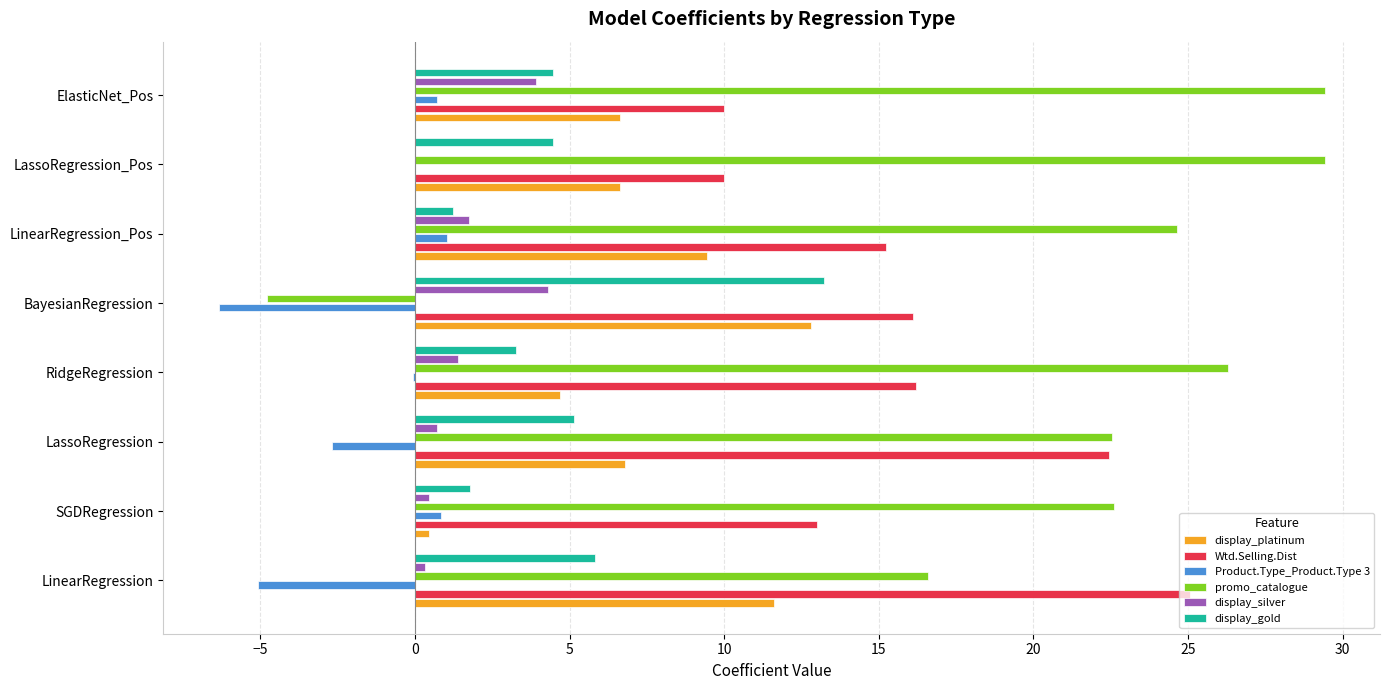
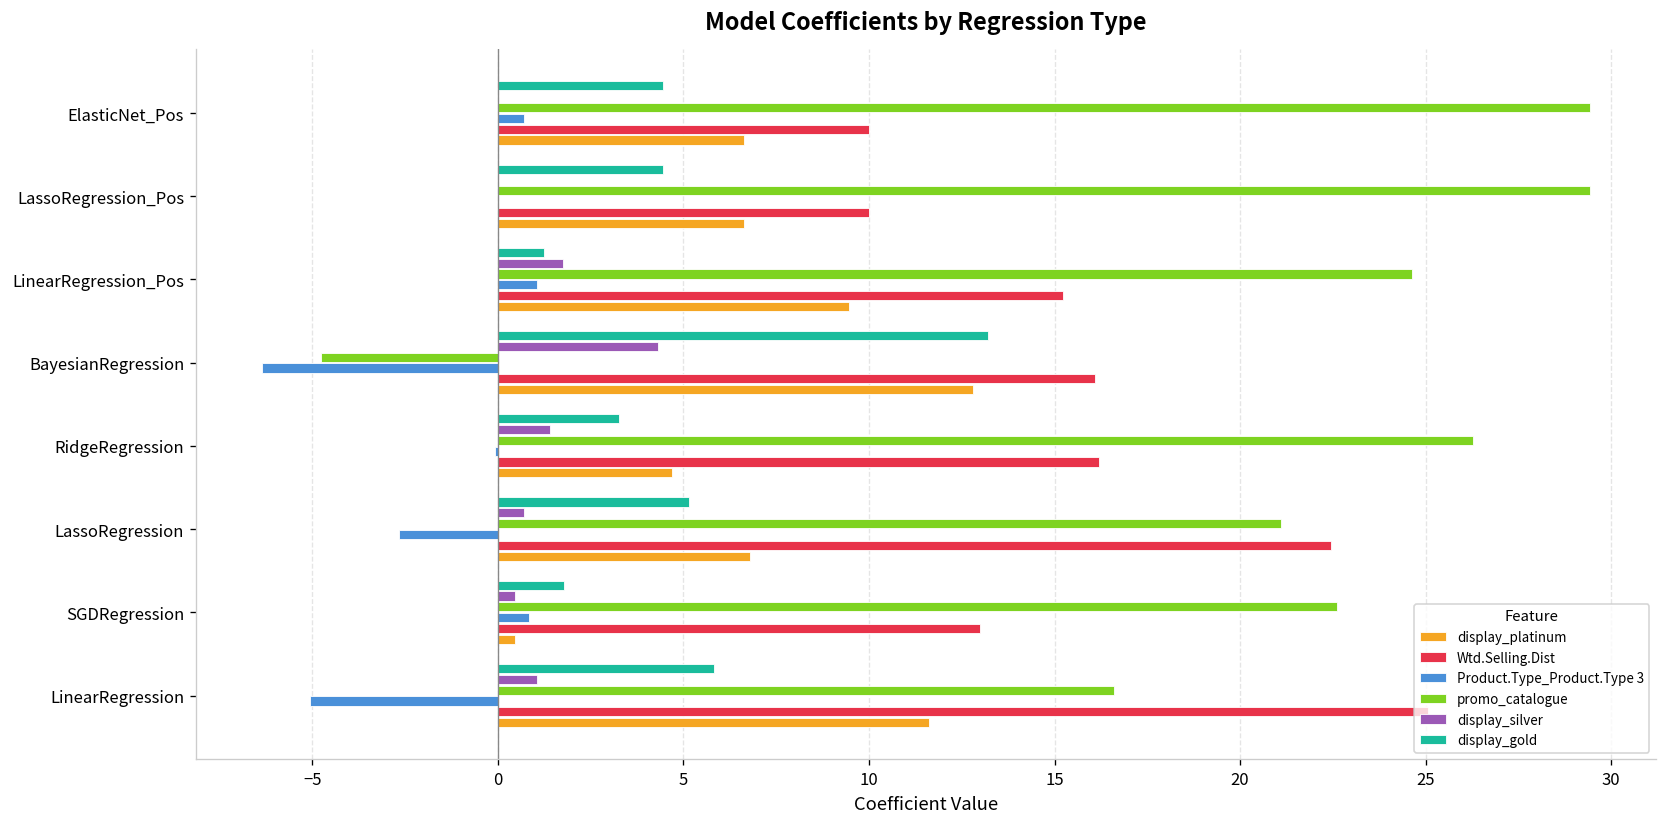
  {
    "display_platinum": {
      "ElasticNet_Pos": 6.6,
      "LassoRegression_Pos": 6.6,
      "LinearRegression_Pos": 9.5,
      "BayesianRegression": 12.8,
      "RidgeRegression": 4.7,
      "LassoRegression": 6.8,
      "SGDRegression": 0.5,
      "LinearRegression": 11.6
    },
    "Wtd.Selling.Dist": {
      "ElasticNet_Pos": 10.0,
      "LassoRegression_Pos": 10.0,
      "LinearRegression_Pos": 15.2,
      "BayesianRegression": 16.1,
      "RidgeRegression": 16.2,
      "LassoRegression": 22.5,
      "SGDRegression": 13.0
    },
    "Product.Type_Product.Type 3": {
      "ElasticNet_Pos": 0.7,
      "LassoRegression_Pos": 0.0,
      "LinearRegression_Pos": 1.1,
      "BayesianRegression": -6.4,
      "LassoRegression": -2.7,
      "SGDRegression": 0.8,
      "LinearRegression": -5.1
    },
    "promo_catalogue": {
      "ElasticNet_Pos": 29.4,
      "LassoRegression_Pos": 29.4,
      "LinearRegression_Pos": 24.6,
      "BayesianRegression": -4.8,
      "RidgeRegression": 26.3,
-     "LassoRegression": 22.6,
+     "LassoRegression": 21.1,
      "SGDRegression": 22.6,
      "LinearRegression": 16.6
    },
    "display_silver": {
-     "ElasticNet_Pos": 3.9,
+     "ElasticNet_Pos": 0.0,
      "LassoRegression_Pos": 0.0,
      "LinearRegression_Pos": 1.8,
      "BayesianRegression": 4.3,
      "RidgeRegression": 1.4,
      "LassoRegression": 0.7,
      "SGDRegression": 0.5,
-     "LinearRegression": 0.3
+     "LinearRegression": 1.1
    },
    "display_gold": {
      "ElasticNet_Pos": 4.5,
      "LassoRegression_Pos": 4.5,
      "LinearRegression_Pos": 1.2,
      "BayesianRegression": 13.2,
      "RidgeRegression": 3.3,
      "LassoRegression": 5.2,
      "SGDRegression": 1.8,
      "LinearRegression": 5.8
    }
  }
